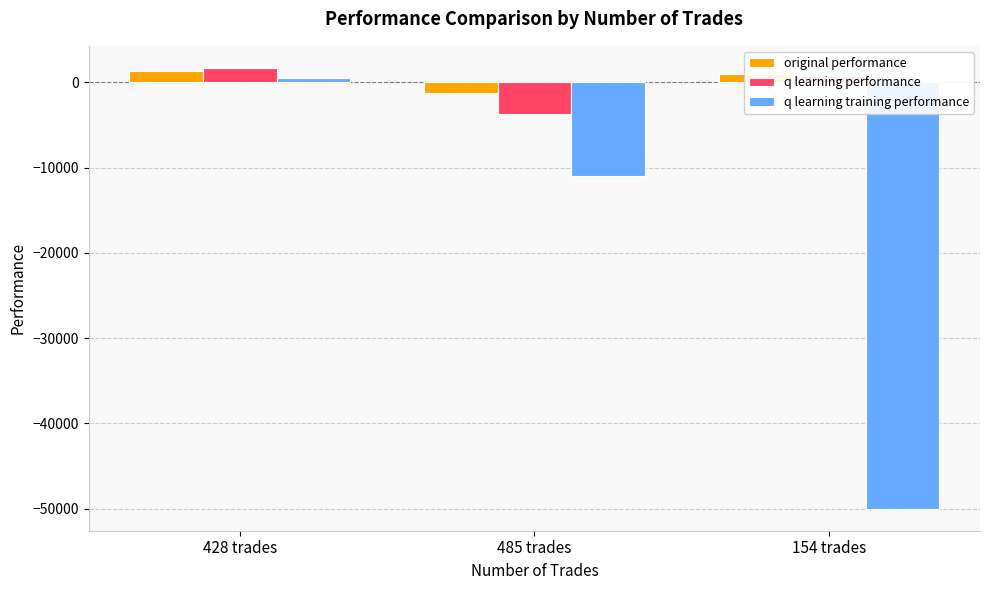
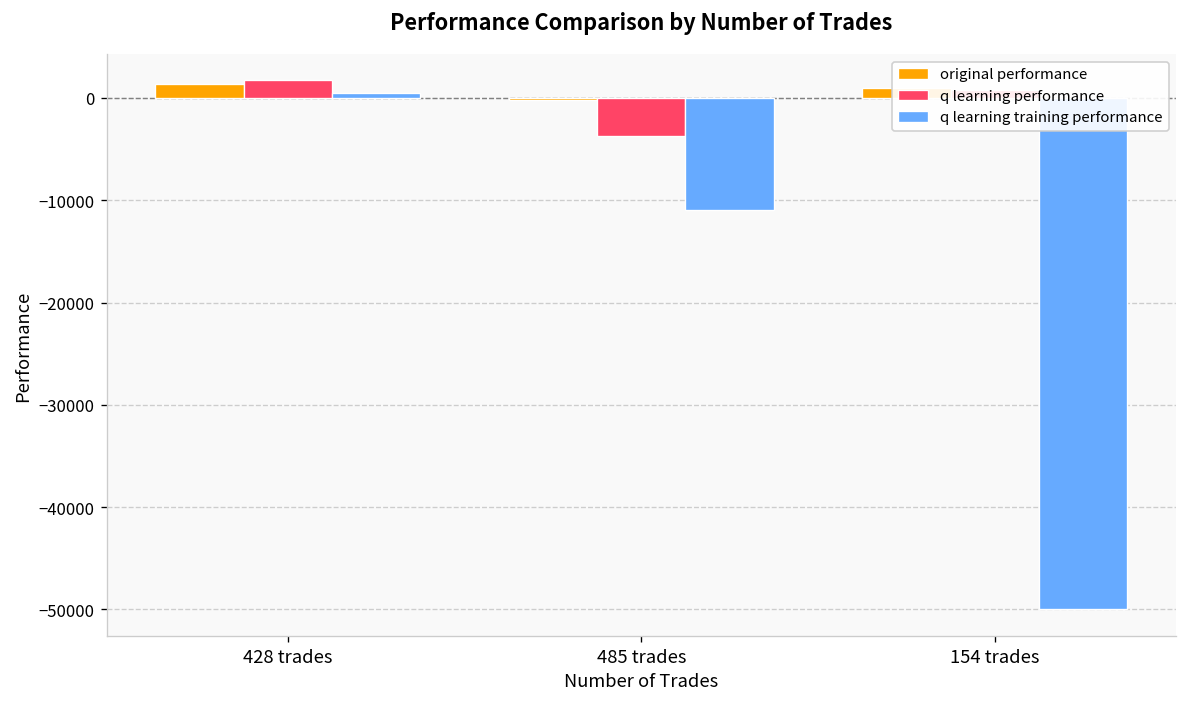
  {
    "original performance": {
      "428 trades": 1000,
-     "485 trades": -1000
+     "485 trades": 0
    },
    "q learning performance": {
      "428 trades": 2000,
      "485 trades": -4000
    },
    "q learning training performance": {
      "428 trades": 1000,
      "485 trades": -11000,
      "154 trades": -50000
    }
  }
